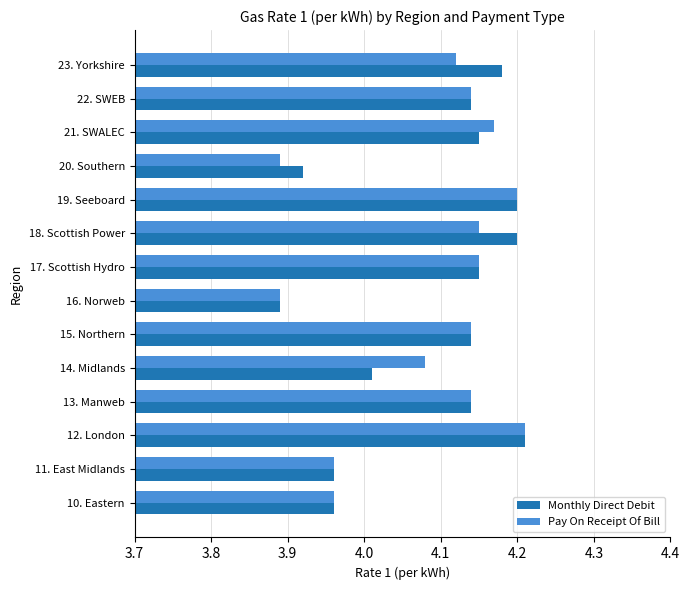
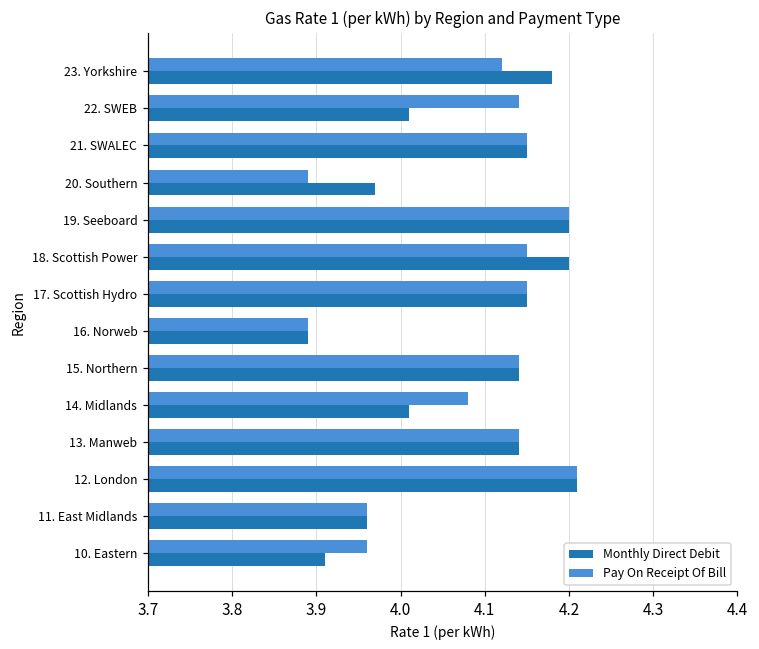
  {
    "Monthly Direct Debit": {
      "23. Yorkshire": 4.18,
-     "22. SWEB": 4.14,
+     "22. SWEB": 4.01,
      "21. SWALEC": 4.15,
-     "20. Southern": 3.92,
+     "20. Southern": 3.97,
      "19. Seeboard": 4.20,
      "18. Scottish Power": 4.20,
      "17. Scottish Hydro": 4.15,
      "16. Norweb": 3.89,
      "15. Northern": 4.14,
      "14. Midlands": 4.01,
      "13. Manweb": 4.14,
      "12. London": 4.21,
      "11. East Midlands": 3.96,
-     "10. Eastern": 3.96
+     "10. Eastern": 3.91
    },
    "Pay On Receipt Of Bill": {
      "23. Yorkshire": 4.12,
      "22. SWEB": 4.14,
-     "21. SWALEC": 4.17,
+     "21. SWALEC": 4.15,
      "20. Southern": 3.89,
      "19. Seeboard": 4.20,
      "18. Scottish Power": 4.15,
      "17. Scottish Hydro": 4.15,
      "16. Norweb": 3.89,
      "15. Northern": 4.14,
      "14. Midlands": 4.08,
      "13. Manweb": 4.14,
      "12. London": 4.21,
      "11. East Midlands": 3.96,
      "10. Eastern": 3.96
    }
  }
